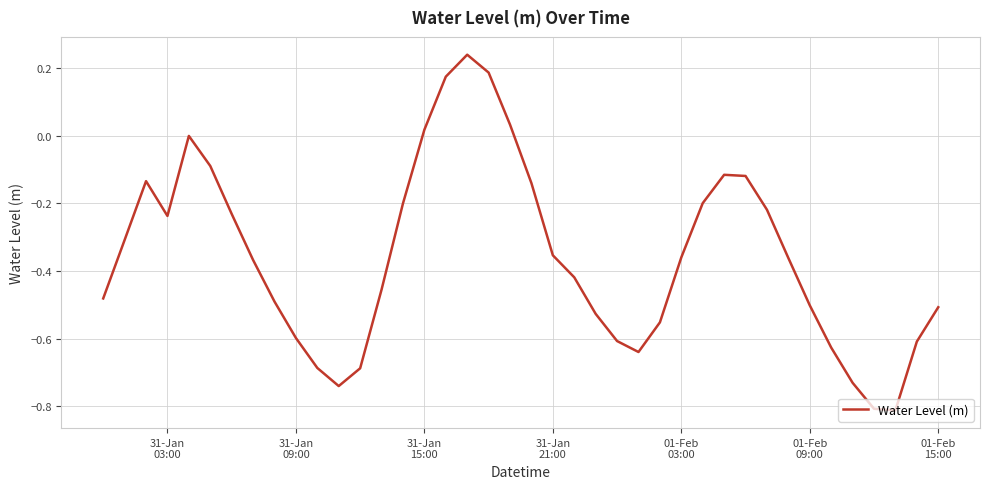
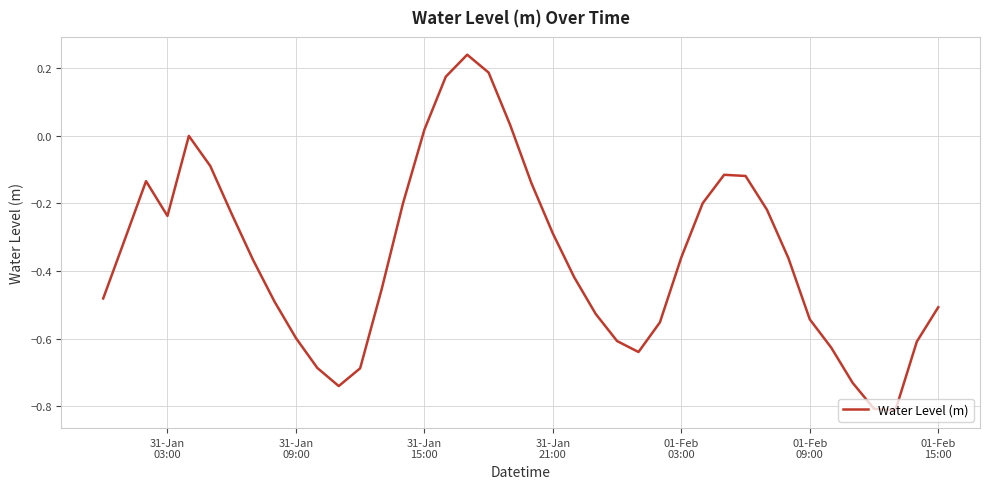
  {
    "31-Jan 03:00": -0.24,
    "31-Jan 09:00": -0.60,
    "31-Jan 15:00": 0.02,
-   "31-Jan 21:00": -0.35,
+   "31-Jan 21:00": -0.29,
    "01-Feb 03:00": -0.36,
-   "01-Feb 09:00": -0.50,
+   "01-Feb 09:00": -0.54,
    "01-Feb 15:00": -0.51
  }
